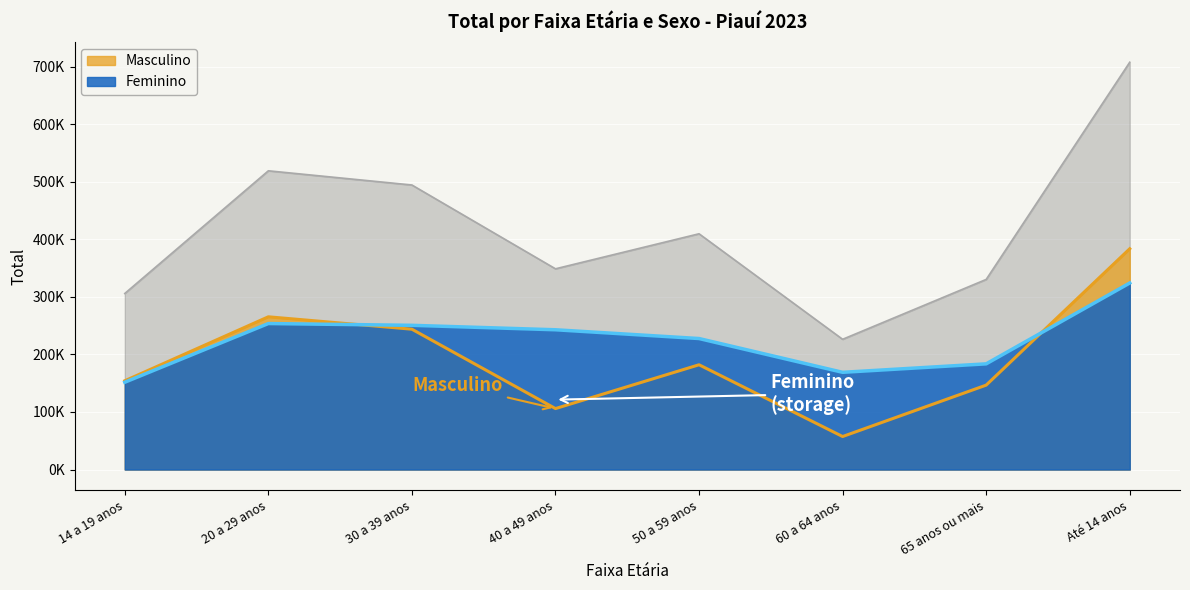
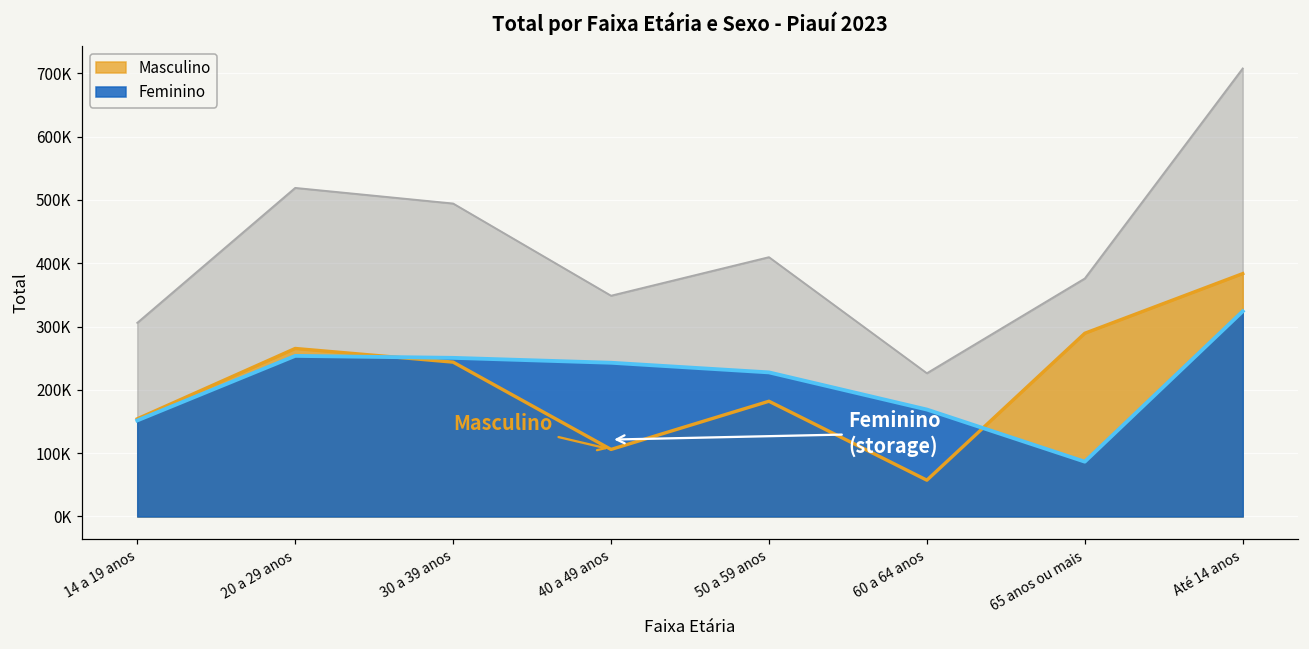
  {
    "Masculino": {
      "20 a 29 anos": 270000,
      "30 a 39 anos": 240000,
      "40 a 49 anos": 110000,
      "50 a 59 anos": 180000,
      "60 a 64 anos": 60000,
-     "65 anos ou mais": 150000,
+     "65 anos ou mais": 290000,
      "Até 14 anos": 380000
    },
    "Feminino": {
      "20 a 29 anos": 250000,
      "30 a 39 anos": 250000,
      "40 a 49 anos": 240000,
      "50 a 59 anos": 230000,
      "60 a 64 anos": 170000,
-     "65 anos ou mais": 180000,
+     "65 anos ou mais": 90000,
      "Até 14 anos": 320000
    }
  }
